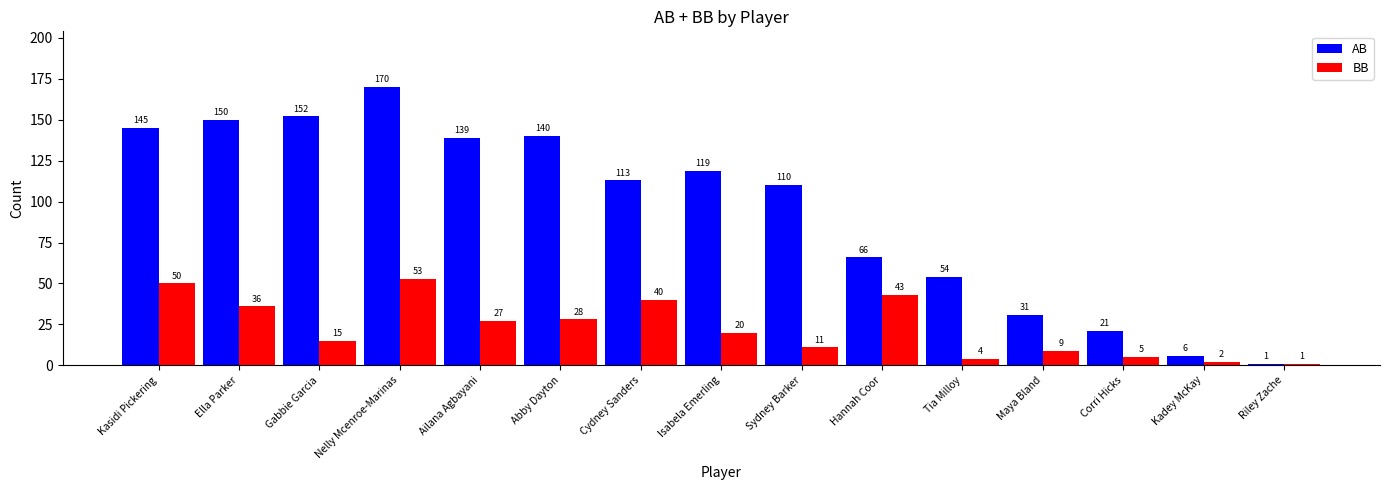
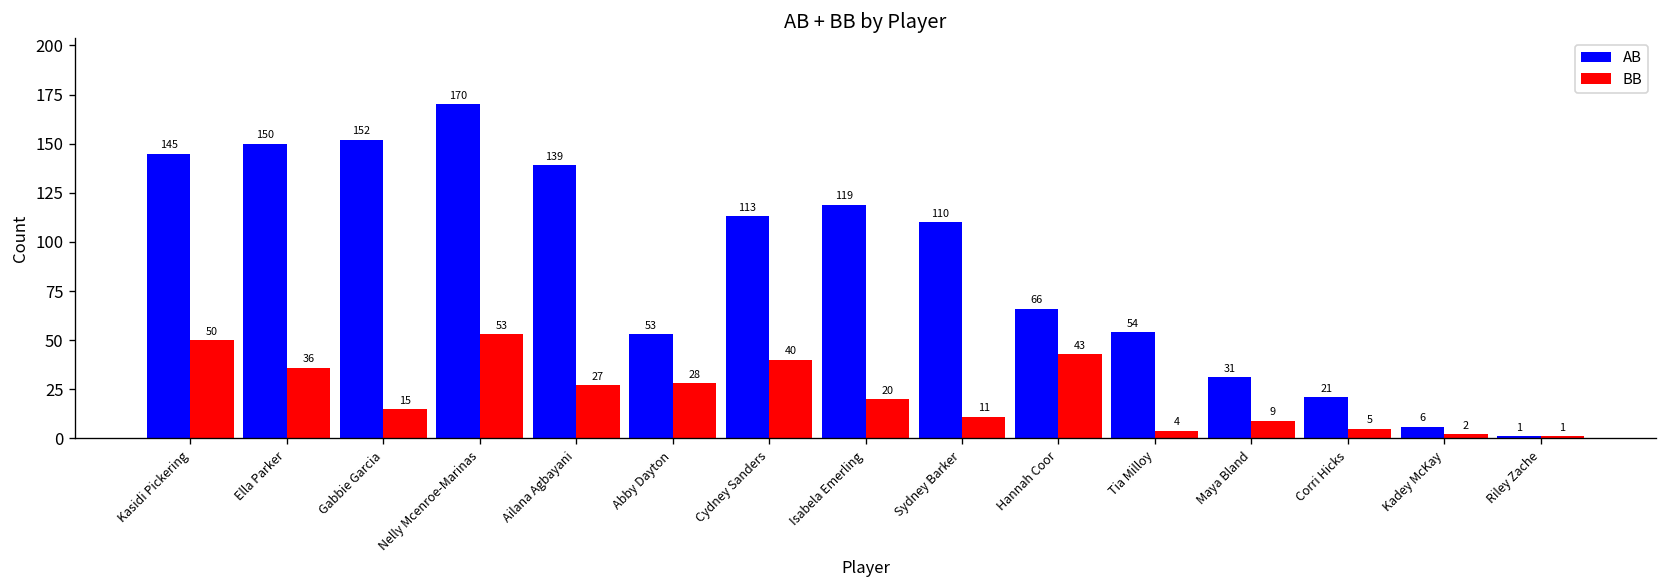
  {
    "AB": {
      "Kasidi Pickering": 145,
      "Ella Parker": 150,
      "Gabbie Garcia": 152,
      "Nelly Mcenroe-Marinas": 170,
      "Ailana Agbayani": 139,
-     "Abby Dayton": 140,
+     "Abby Dayton": 53,
      "Cydney Sanders": 113,
      "Isabela Emerling": 119,
      "Sydney Barker": 110,
      "Hannah Coor": 66,
      "Tia Milloy": 54,
      "Maya Bland": 31,
      "Corri Hicks": 21,
      "Kadey McKay": 6,
      "Riley Zache": 1
    },
    "BB": {
      "Kasidi Pickering": 50,
      "Ella Parker": 36,
      "Gabbie Garcia": 15,
      "Nelly Mcenroe-Marinas": 53,
      "Ailana Agbayani": 27,
      "Abby Dayton": 28,
      "Cydney Sanders": 40,
      "Isabela Emerling": 20,
      "Sydney Barker": 11,
      "Hannah Coor": 43,
      "Tia Milloy": 4,
      "Maya Bland": 9,
      "Corri Hicks": 5,
      "Kadey McKay": 2,
      "Riley Zache": 1
    }
  }
